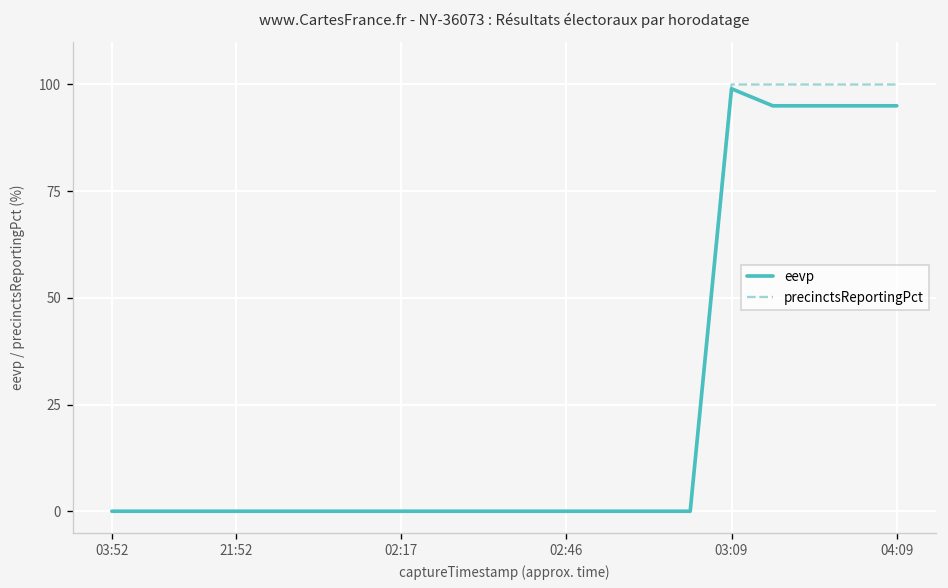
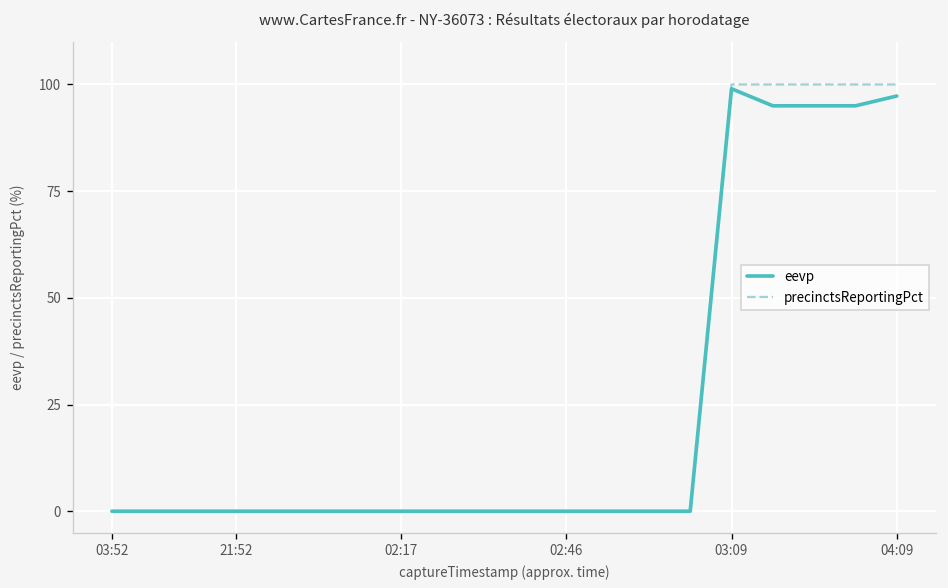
  {
    "eevp": {
      "03:09": 99,
-     "04:09": 95
+     "04:09": 97
    },
    "precinctsReportingPct": {
      "03:09": 100,
      "04:09": 100
    }
  }
